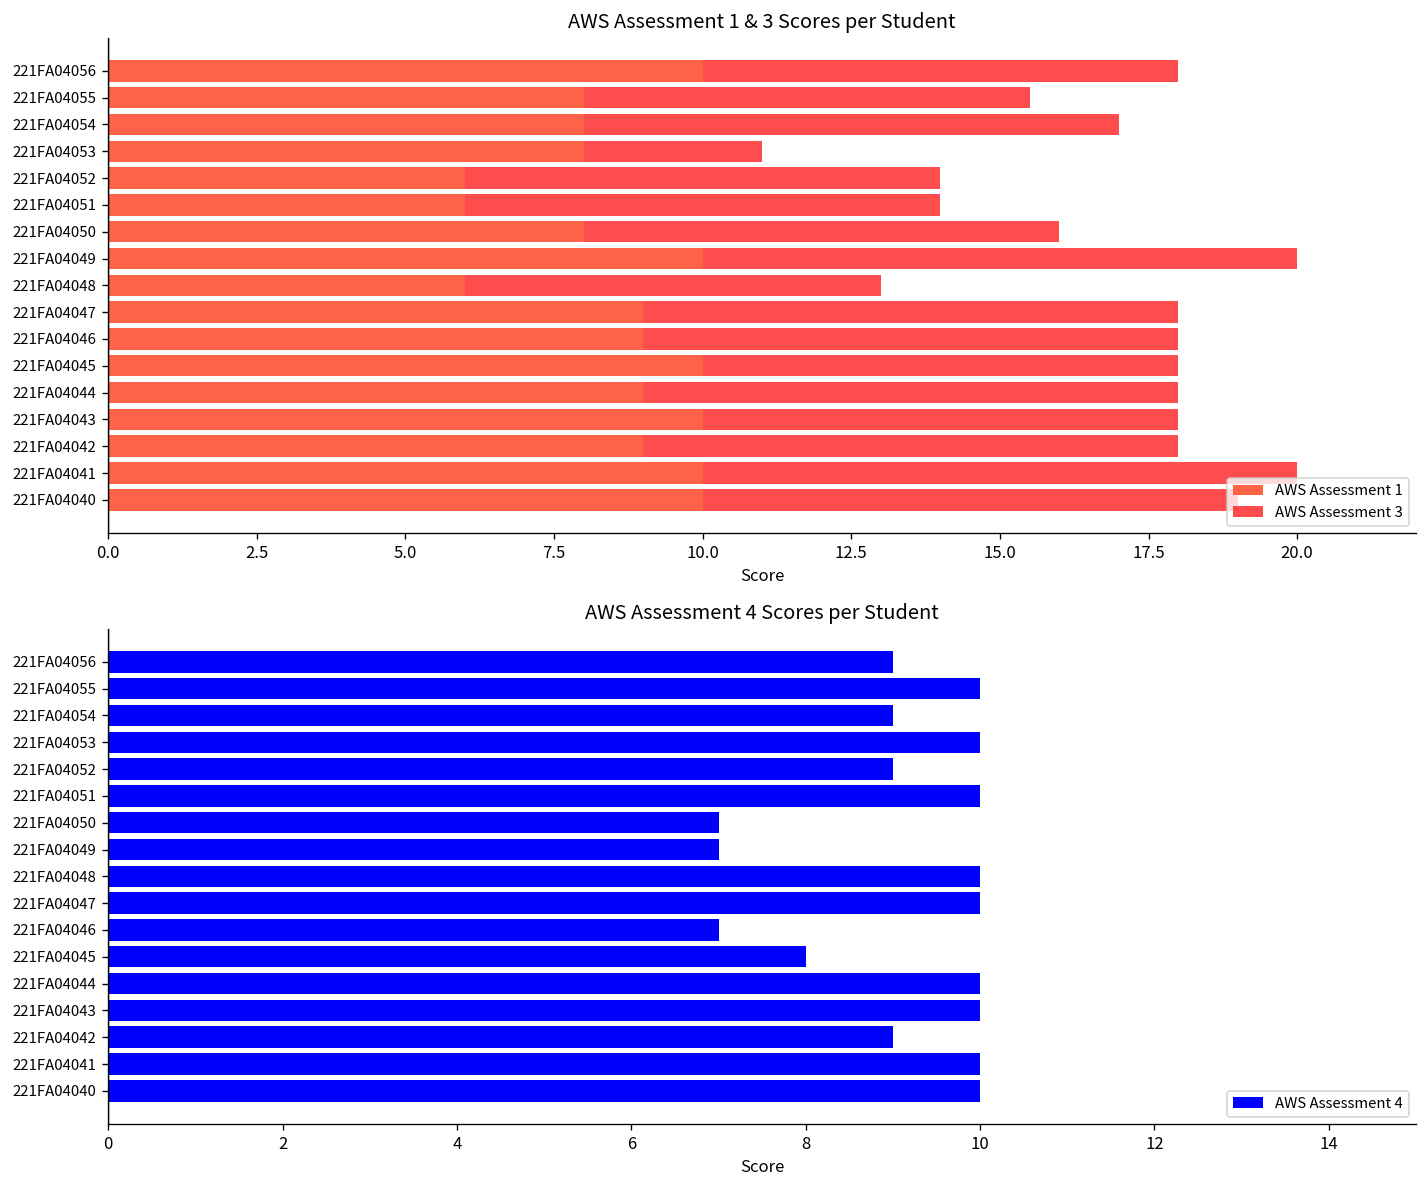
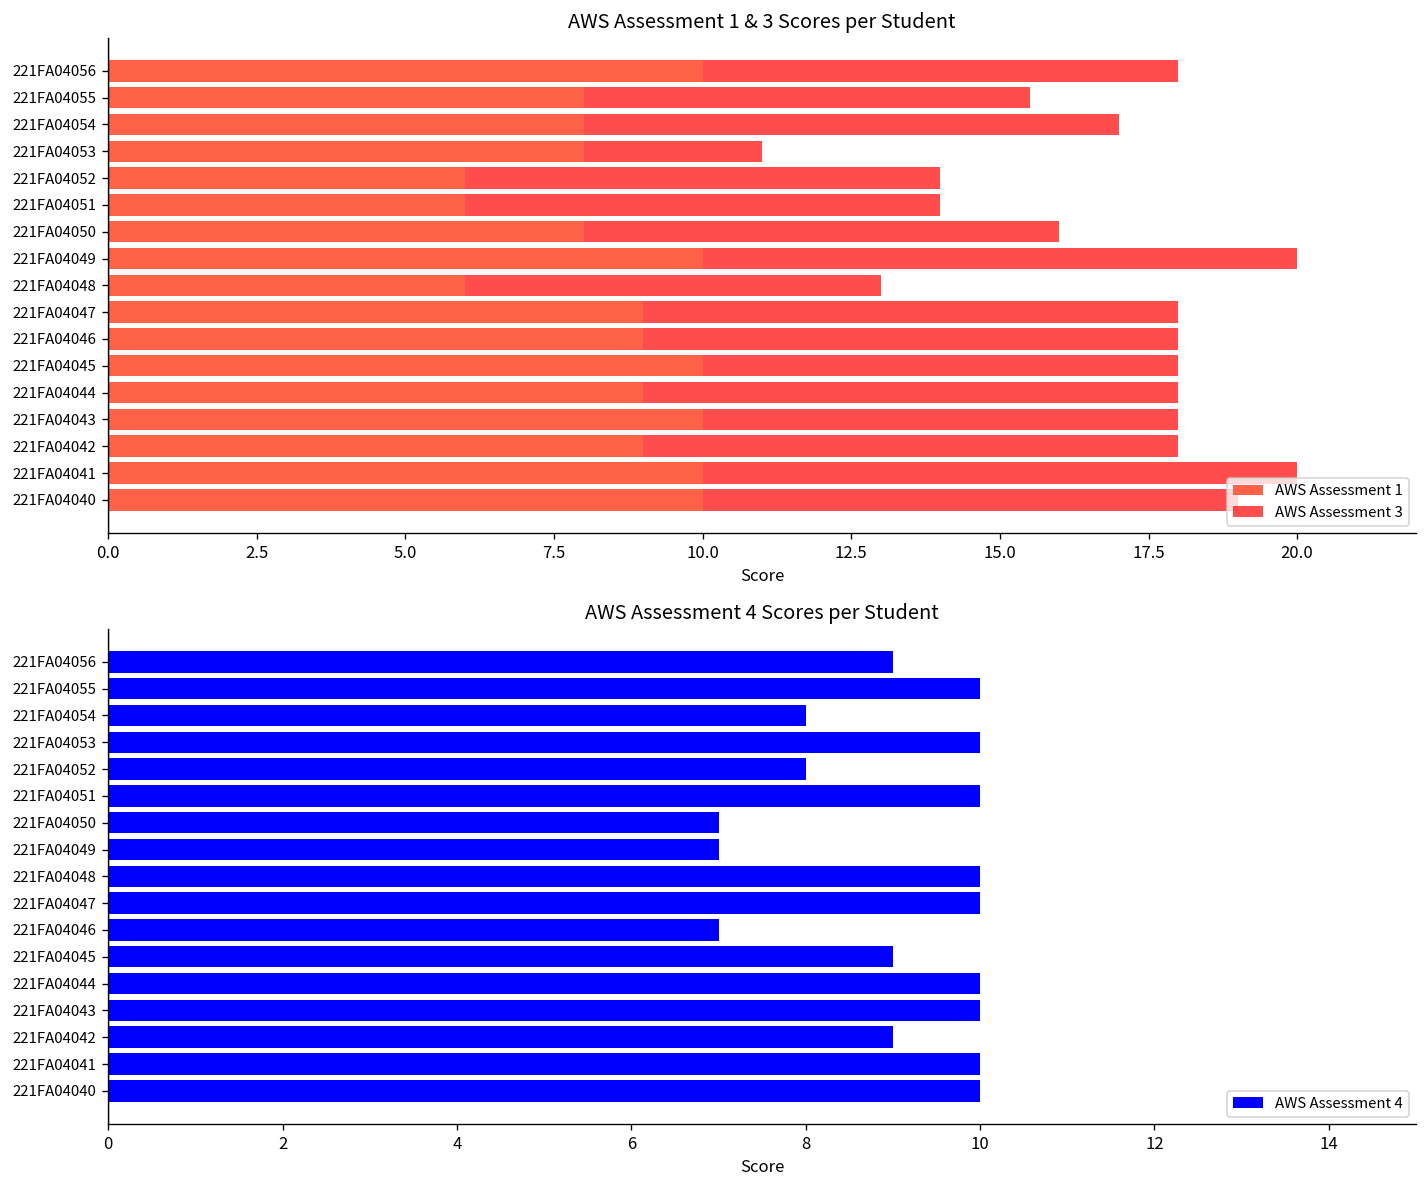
  {
    "AWS Assessment 4 Scores per Student": {
      "221FA04056": 9,
      "221FA04055": 10,
-     "221FA04054": 9,
+     "221FA04054": 8,
      "221FA04053": 10,
-     "221FA04052": 9,
+     "221FA04052": 8,
      "221FA04051": 10,
      "221FA04050": 7,
      "221FA04049": 7,
      "221FA04048": 10,
      "221FA04047": 10,
      "221FA04046": 7,
-     "221FA04045": 8,
+     "221FA04045": 9,
      "221FA04044": 10,
      "221FA04043": 10,
      "221FA04042": 9,
      "221FA04041": 10,
      "221FA04040": 10
    }
  }
